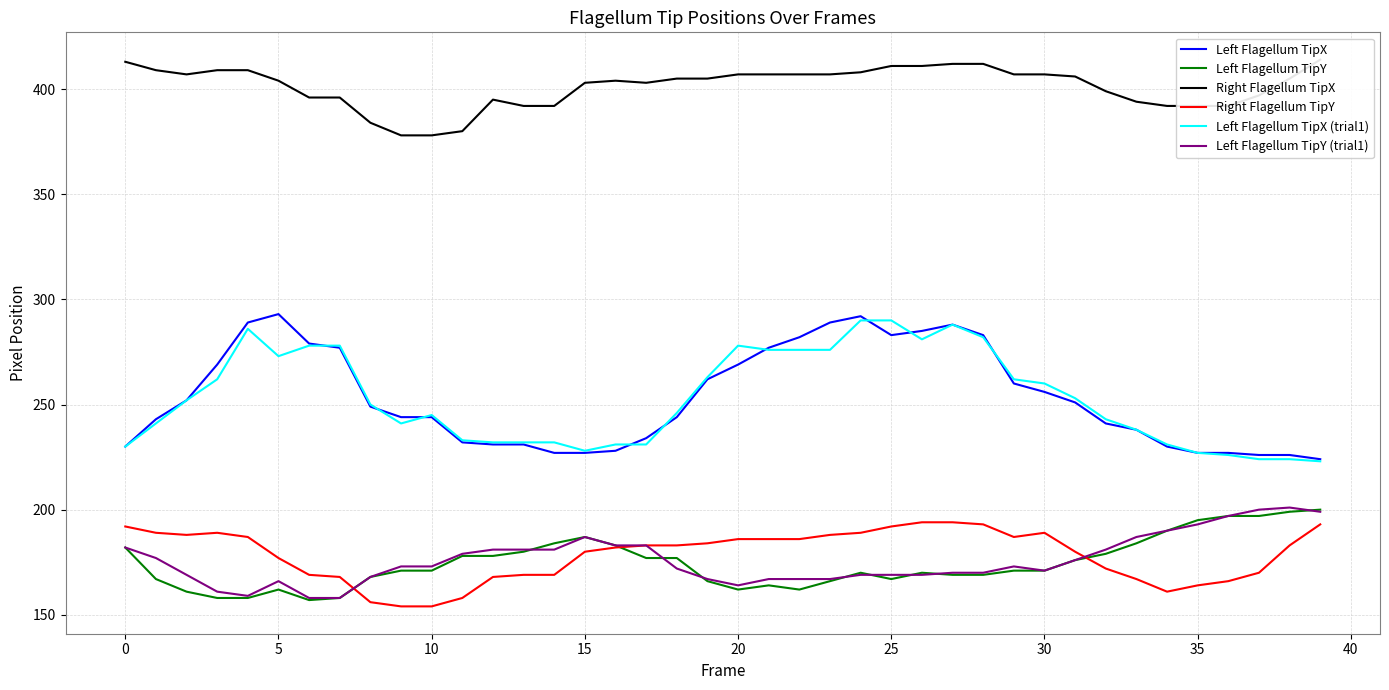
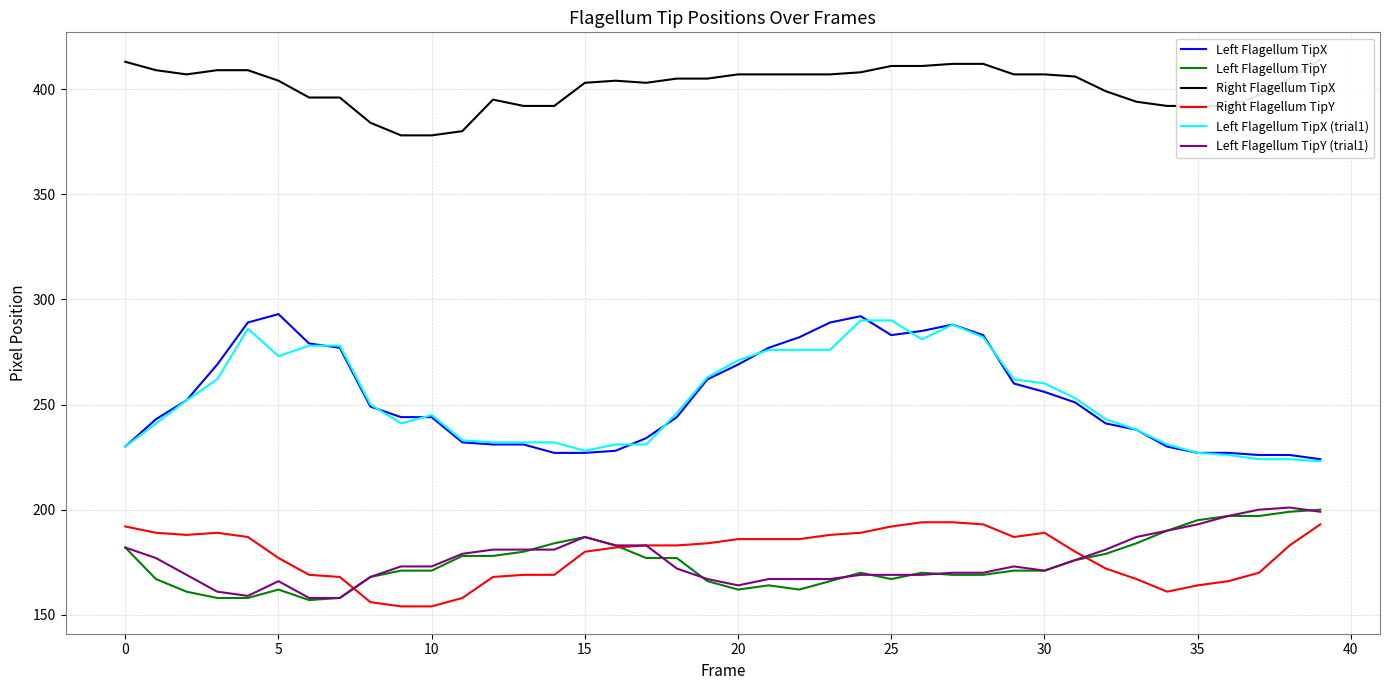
  {
    "Left Flagellum TipX": {
      "5": 293,
      "20": 269,
      "25": 283,
      "30": 256
    },
    "Left Flagellum TipY": {
      "5": 162,
      "10": 171,
      "20": 162,
      "25": 167,
      "35": 195
    },
    "Right Flagellum TipX": {
      "0": 413,
      "5": 404,
      "10": 378,
      "15": 403,
      "20": 407,
      "25": 411,
      "30": 407
    },
    "Right Flagellum TipY": {
      "0": 192,
      "5": 177,
      "10": 154,
      "15": 180,
      "20": 186,
      "25": 192,
      "30": 189,
      "35": 164
    },
    "Left Flagellum TipX (trial1)": {
      "5": 273,
-     "20": 278,
+     "20": 271,
      "25": 290,
      "30": 260
    },
    "Left Flagellum TipY (trial1)": {
      "5": 166,
      "10": 173,
      "20": 164,
      "25": 169,
      "35": 193
    }
  }
